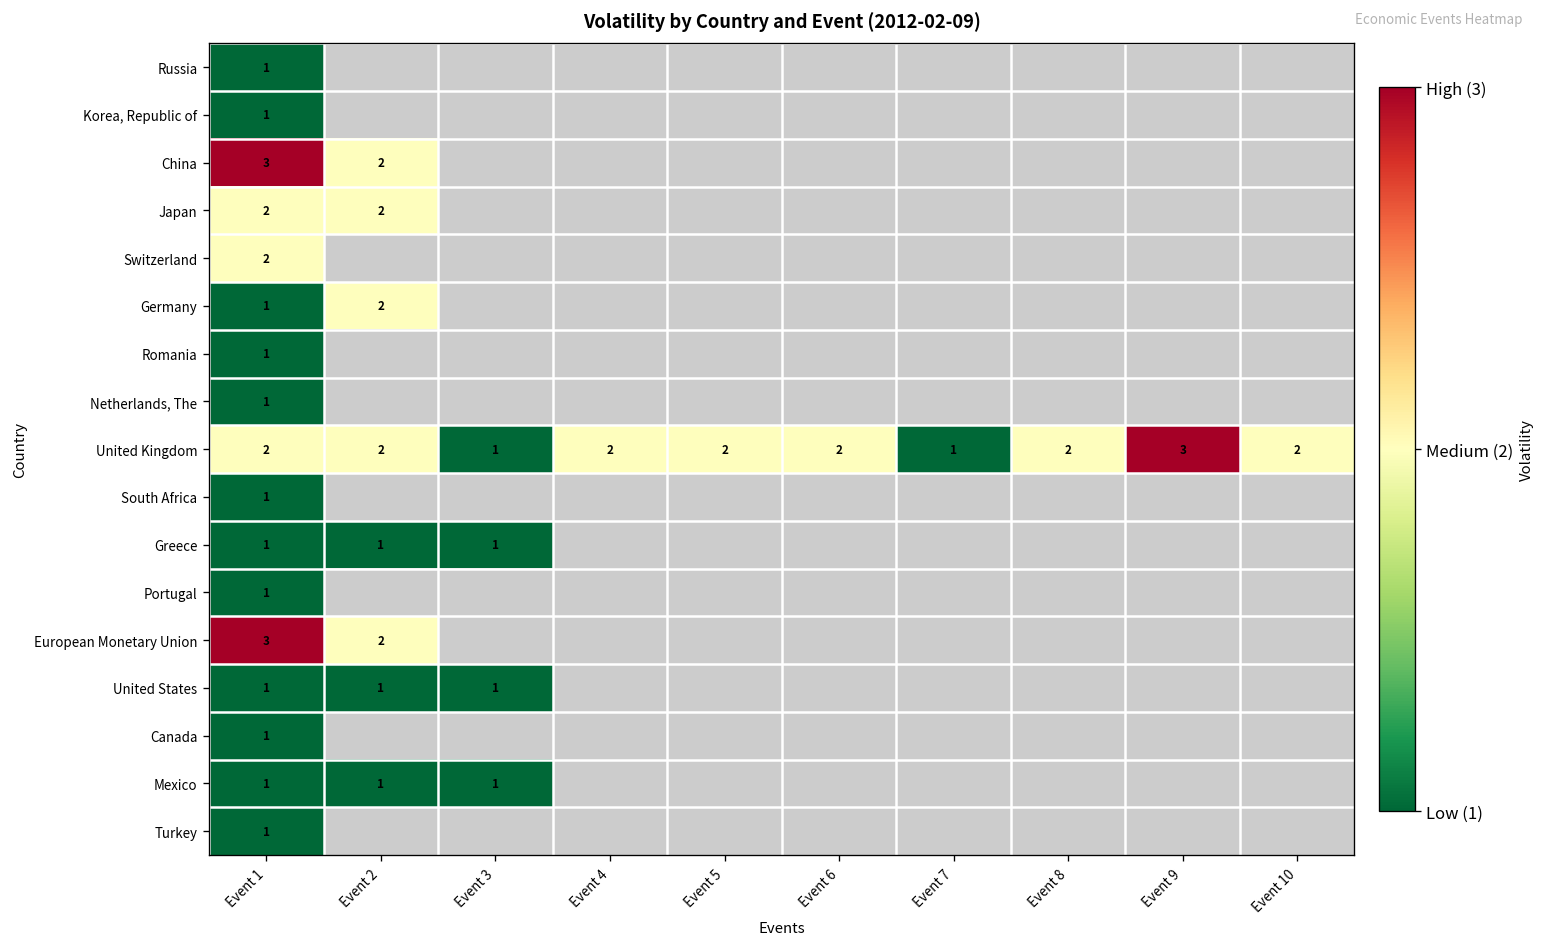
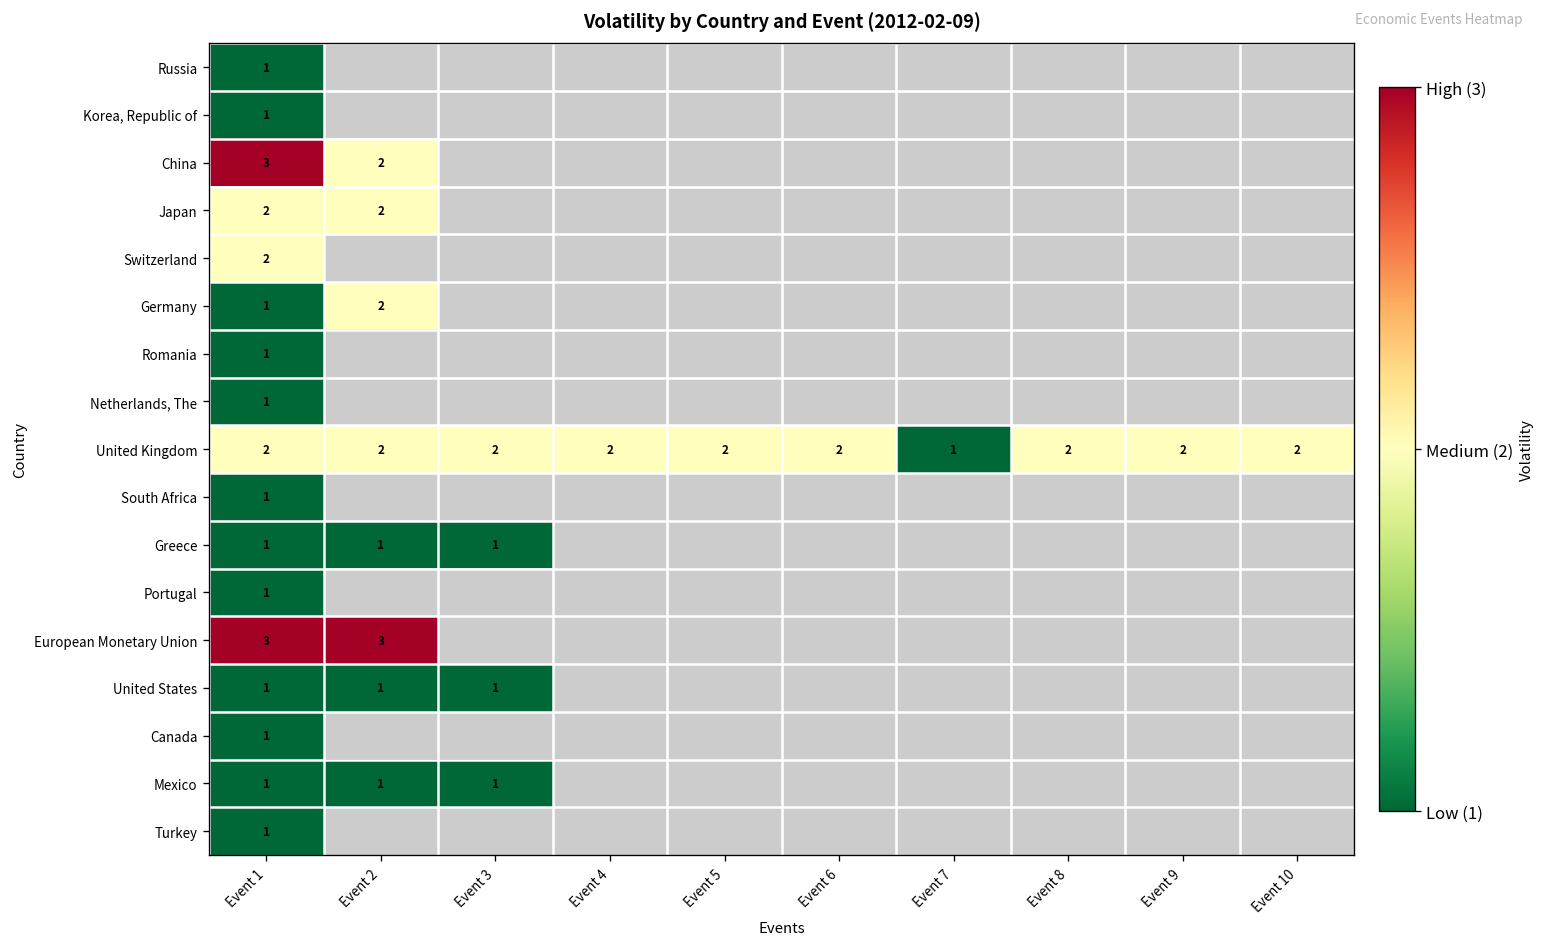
  {
    "Russia": {
      "Event 1": 1
    },
    "Korea, Republic of": {
      "Event 1": 1
    },
    "China": {
      "Event 1": 3,
      "Event 2": 2
    },
    "Japan": {
      "Event 1": 2,
      "Event 2": 2
    },
    "Switzerland": {
      "Event 1": 2
    },
    "Germany": {
      "Event 1": 1,
      "Event 2": 2
    },
    "Romania": {
      "Event 1": 1
    },
    "Netherlands, The": {
      "Event 1": 1
    },
    "United Kingdom": {
      "Event 1": 2,
      "Event 2": 2,
-     "Event 3": 1,
+     "Event 3": 2,
      "Event 4": 2,
      "Event 5": 2,
      "Event 6": 2,
      "Event 7": 1,
      "Event 8": 2,
-     "Event 9": 3,
+     "Event 9": 2,
      "Event 10": 2
    },
    "South Africa": {
      "Event 1": 1
    },
    "Greece": {
      "Event 1": 1,
      "Event 2": 1,
      "Event 3": 1
    },
    "Portugal": {
      "Event 1": 1
    },
    "European Monetary Union": {
      "Event 1": 3,
-     "Event 2": 2
+     "Event 2": 3
    },
    "United States": {
      "Event 1": 1,
      "Event 2": 1,
      "Event 3": 1
    },
    "Canada": {
      "Event 1": 1
    },
    "Mexico": {
      "Event 1": 1,
      "Event 2": 1,
      "Event 3": 1
    },
    "Turkey": {
      "Event 1": 1
    }
  }
